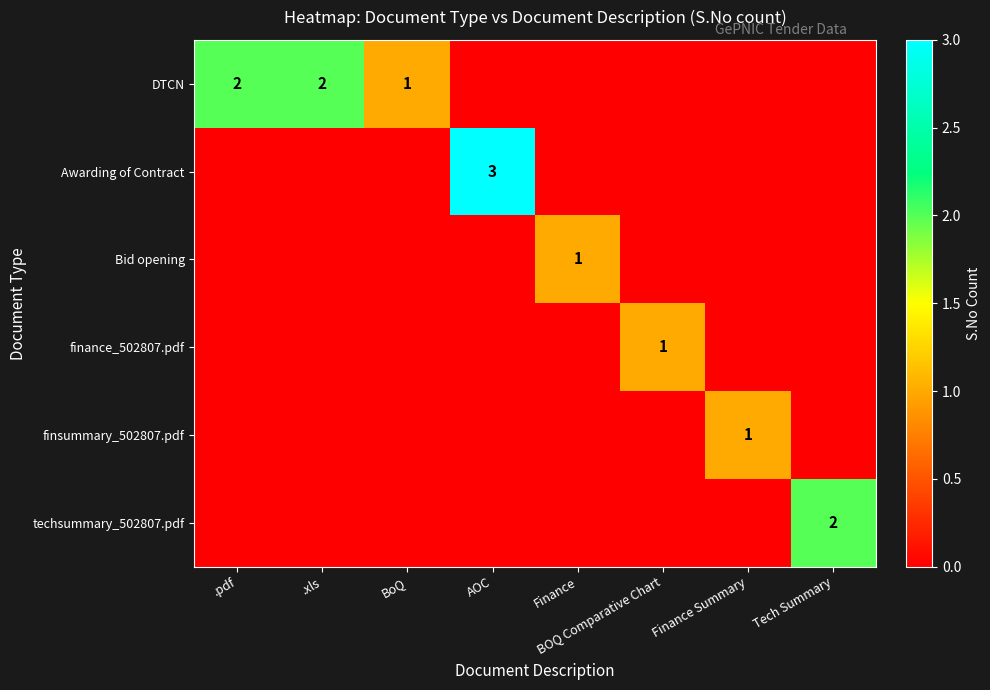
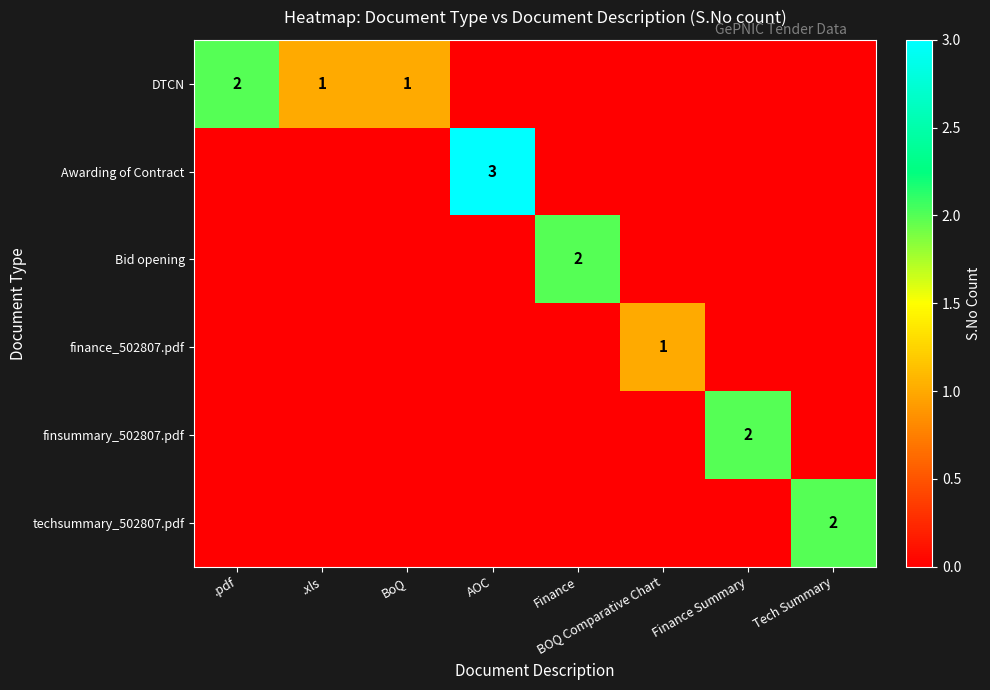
  {
    "DTCN": {
      ".pdf": 2,
-     ".xls": 2,
+     ".xls": 1,
      "BoQ": 1
    },
    "Awarding of Contract": {
      "AOC": 3
    },
    "Bid opening": {
-     "Finance": 1
+     "Finance": 2
    },
    "finance_502807.pdf": {
      "BOQ Comparative Chart": 1
    },
    "finsummary_502807.pdf": {
-     "Finance Summary": 1
+     "Finance Summary": 2
    },
    "techsummary_502807.pdf": {
      "Tech Summary": 2
    }
  }
